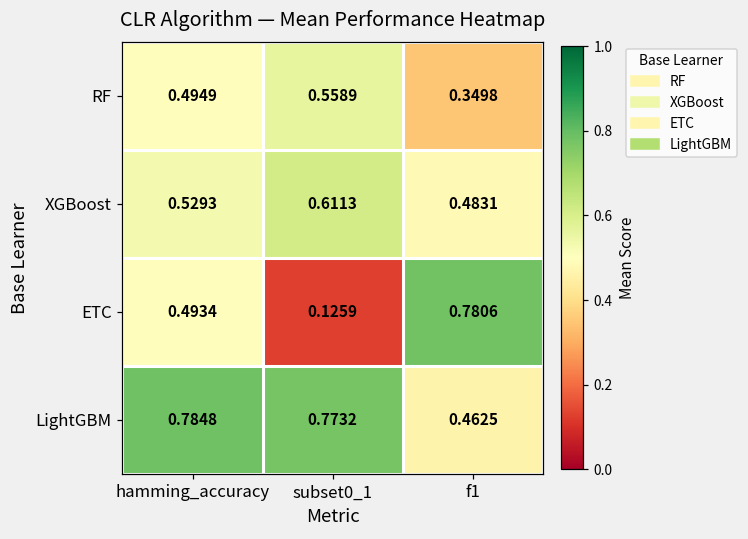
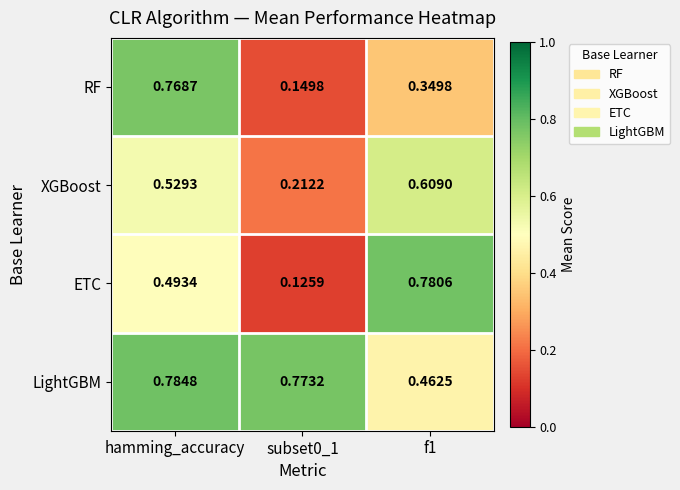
  {
    "RF": {
-     "hamming_accuracy": 0.4949,
-     "subset0_1": 0.5589,
+     "hamming_accuracy": 0.7687,
+     "subset0_1": 0.1498,
      "f1": 0.3498
    },
    "XGBoost": {
      "hamming_accuracy": 0.5293,
-     "subset0_1": 0.6113,
-     "f1": 0.4831
+     "subset0_1": 0.2122,
+     "f1": 0.6090
    },
    "ETC": {
      "hamming_accuracy": 0.4934,
      "subset0_1": 0.1259,
      "f1": 0.7806
    },
    "LightGBM": {
      "hamming_accuracy": 0.7848,
      "subset0_1": 0.7732,
      "f1": 0.4625
    }
  }
